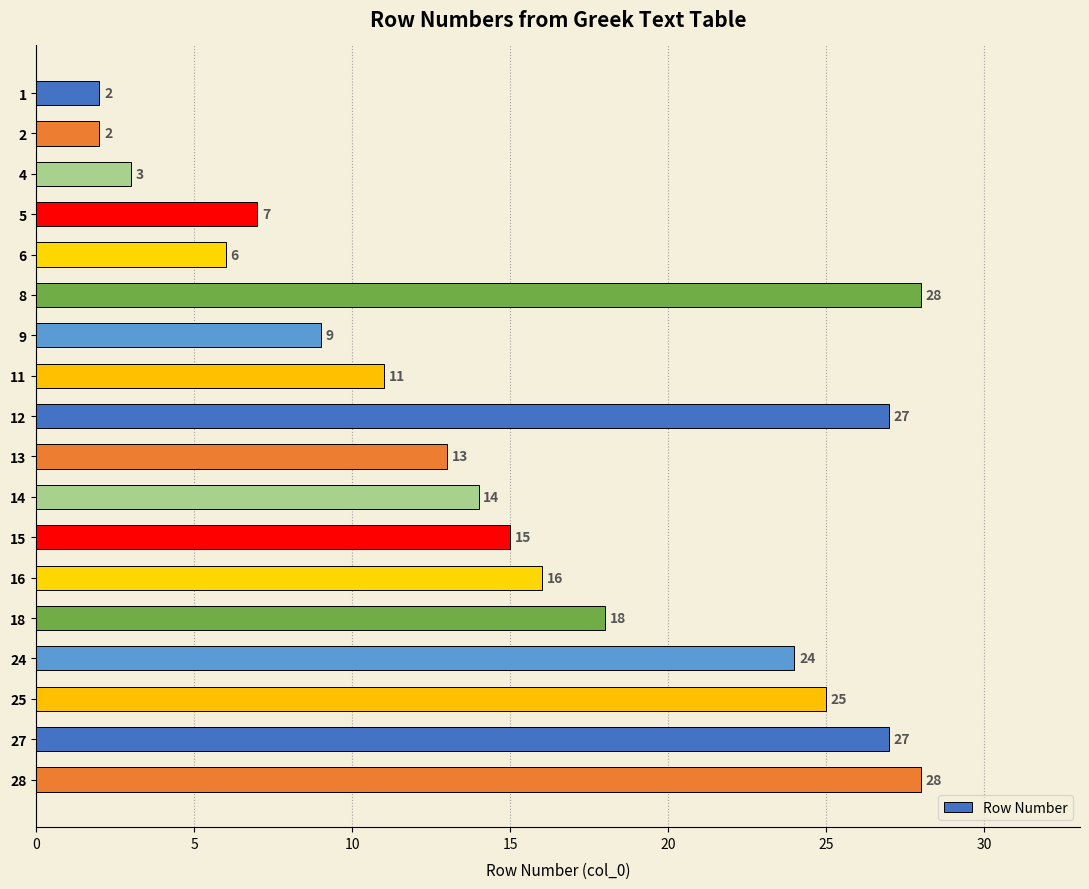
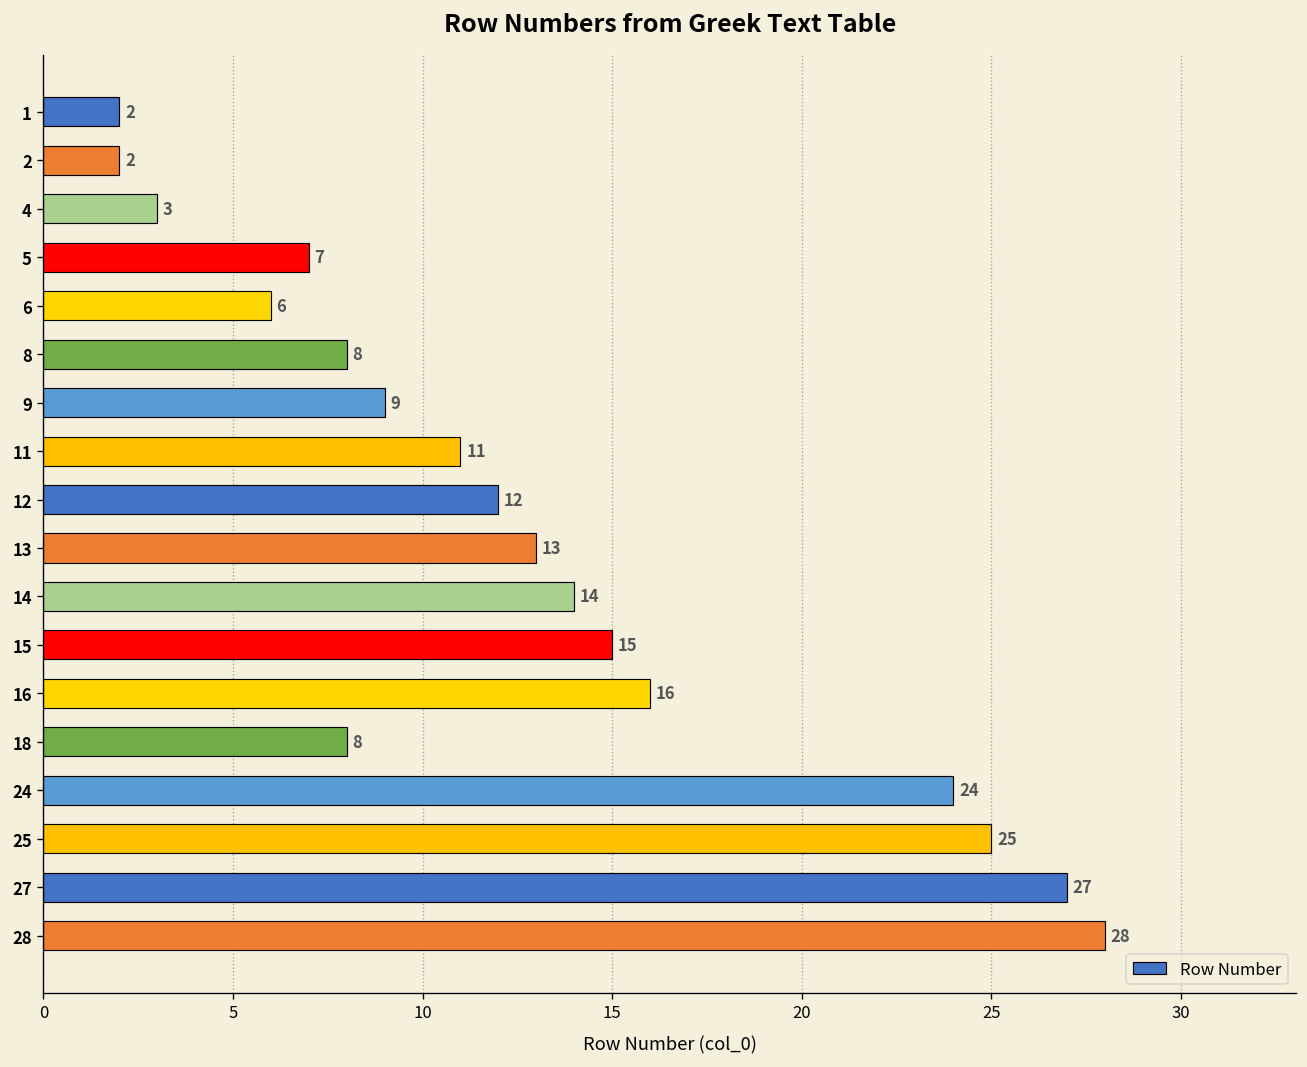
  {
    "1": 2,
    "2": 2,
    "4": 3,
    "5": 7,
    "6": 6,
-   "8": 28,
+   "8": 8,
    "9": 9,
    "11": 11,
-   "12": 27,
+   "12": 12,
    "13": 13,
    "14": 14,
    "15": 15,
    "16": 16,
-   "18": 18,
+   "18": 8,
    "24": 24,
    "25": 25,
    "27": 27,
    "28": 28
  }
